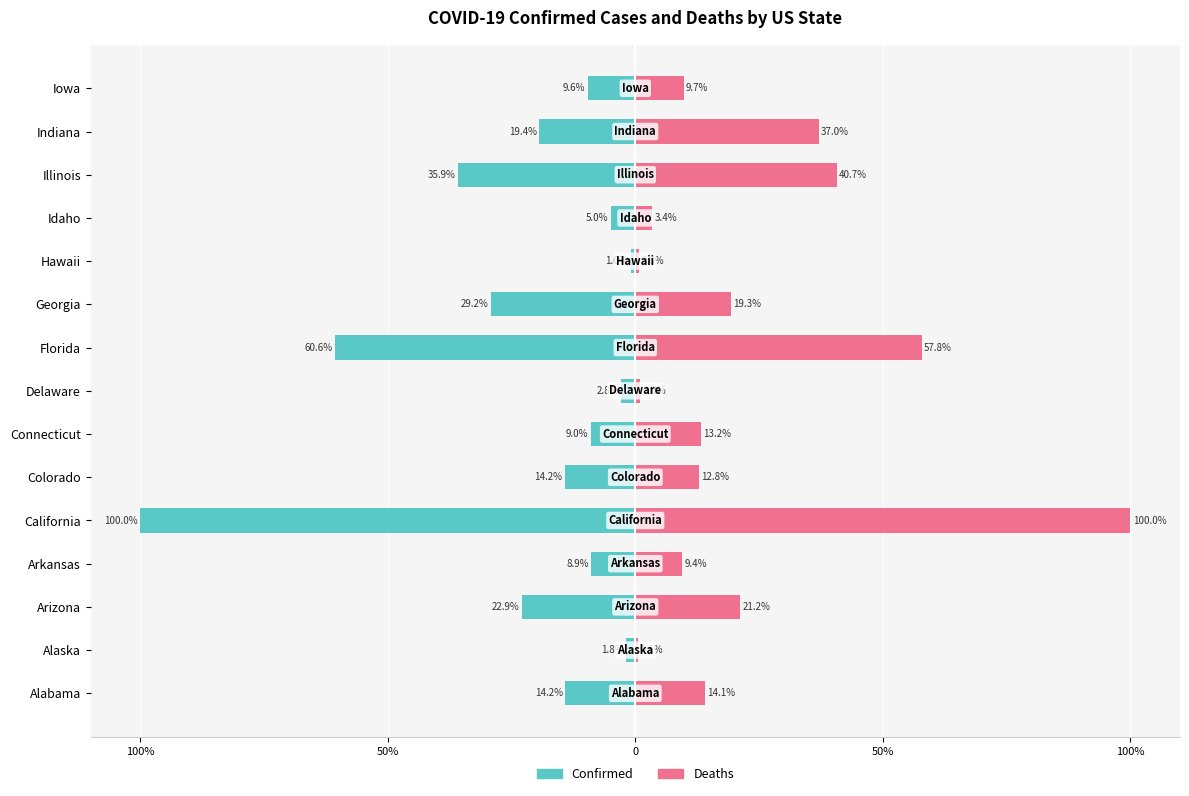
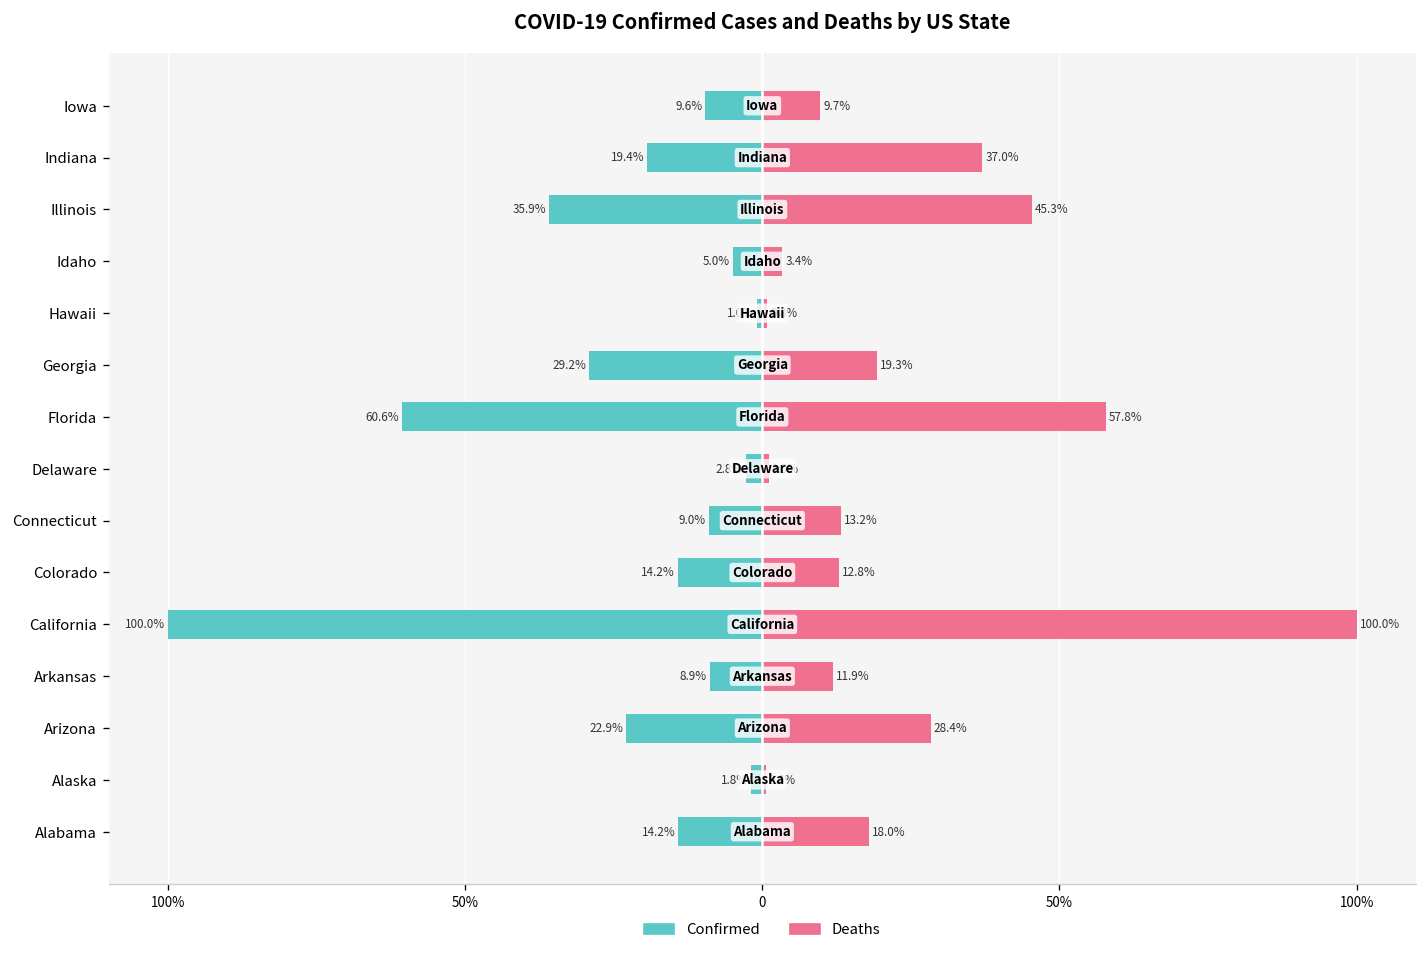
  {
    "Deaths": {
      "Iowa": "9.7%",
      "Indiana": "37.0%",
-     "Illinois": "40.7%",
+     "Illinois": "45.3%",
      "Georgia": "19.3%",
      "Florida": "57.8%",
      "Connecticut": "13.2%",
      "Colorado": "12.8%",
      "California": "100.0%",
-     "Arkansas": "9.4%",
-     "Arizona": "21.2%",
-     "Alabama": "14.1%"
+     "Arkansas": "11.9%",
+     "Arizona": "28.4%",
+     "Alabama": "18.0%"
    }
  }
